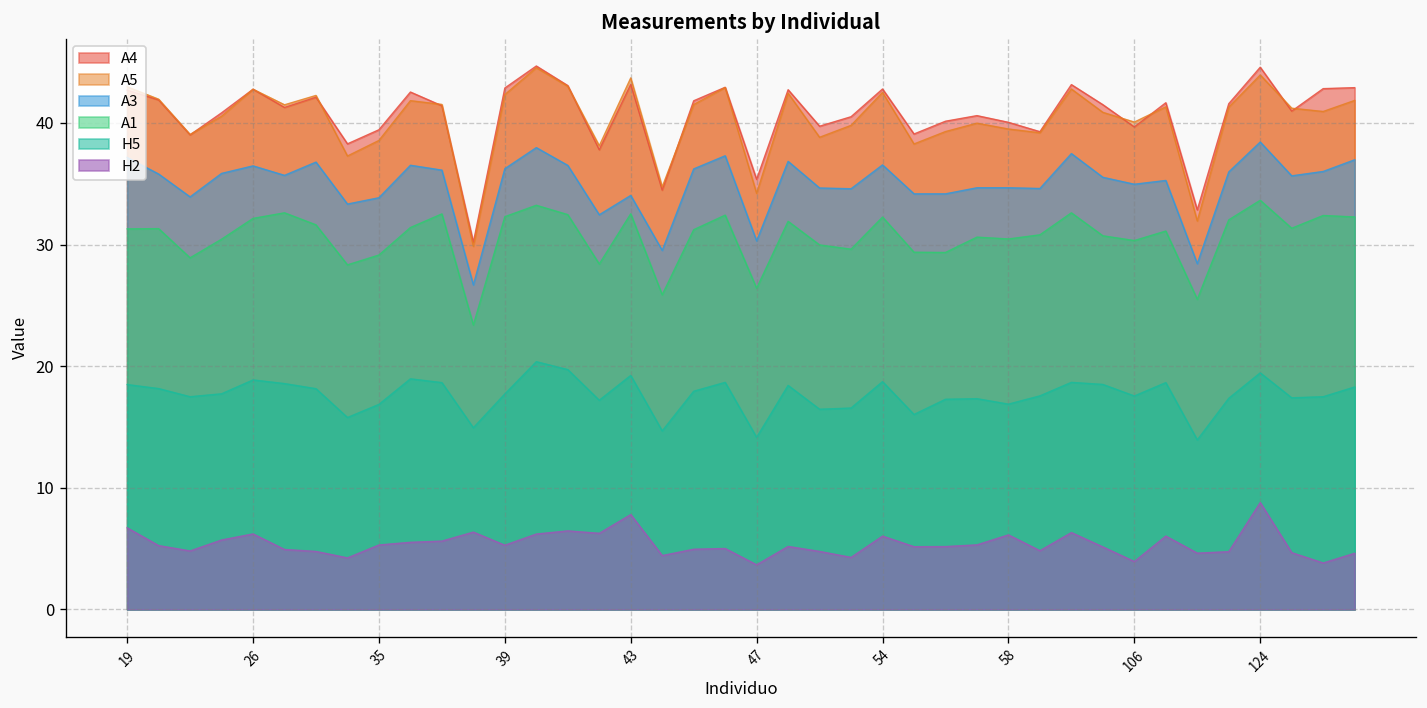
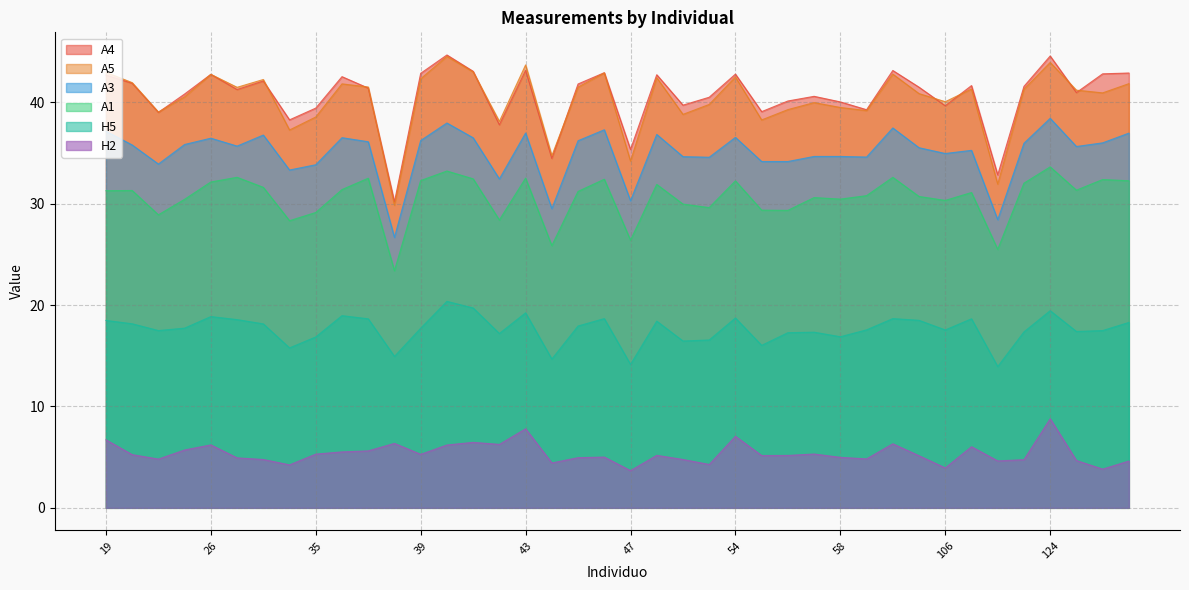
  {
    "A3": {
-     "43": 34.0,
+     "43": 37.0,
      "47": 30.3,
      "54": 36.6,
      "58": 34.7,
      "106": 35.0,
      "124": 38.4
    },
    "H2": {
      "43": 7.8,
      "47": 3.7,
-     "54": 6.0,
-     "58": 6.1,
+     "54": 7.1,
+     "58": 5.0,
      "106": 3.9,
      "124": 8.8
    }
  }
